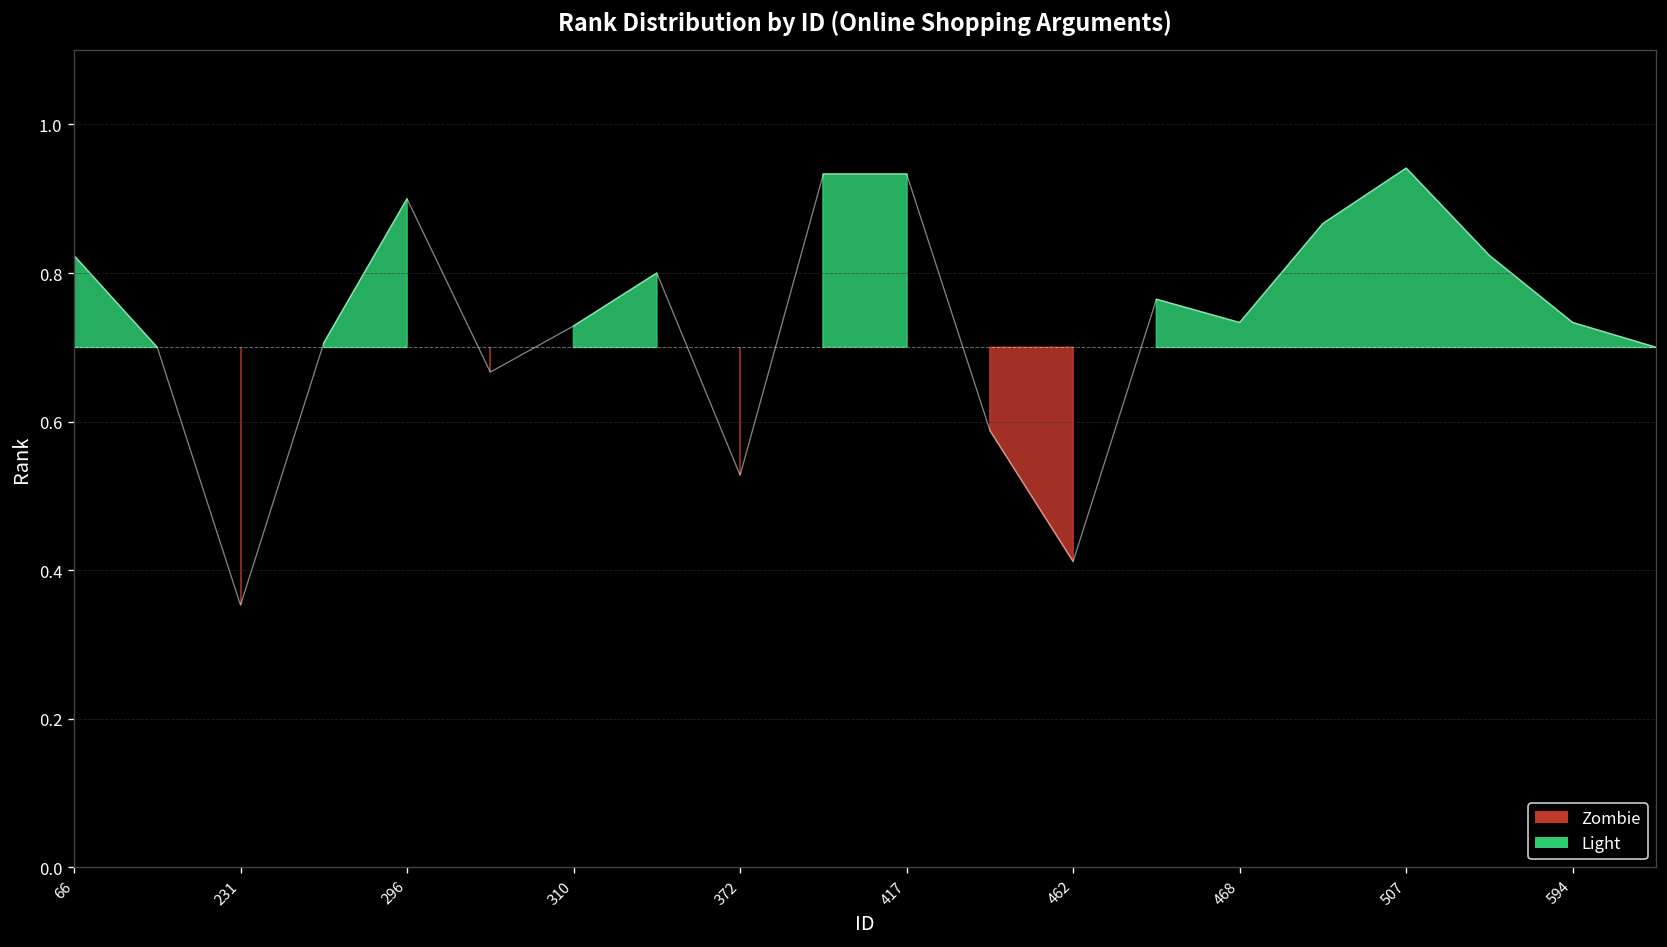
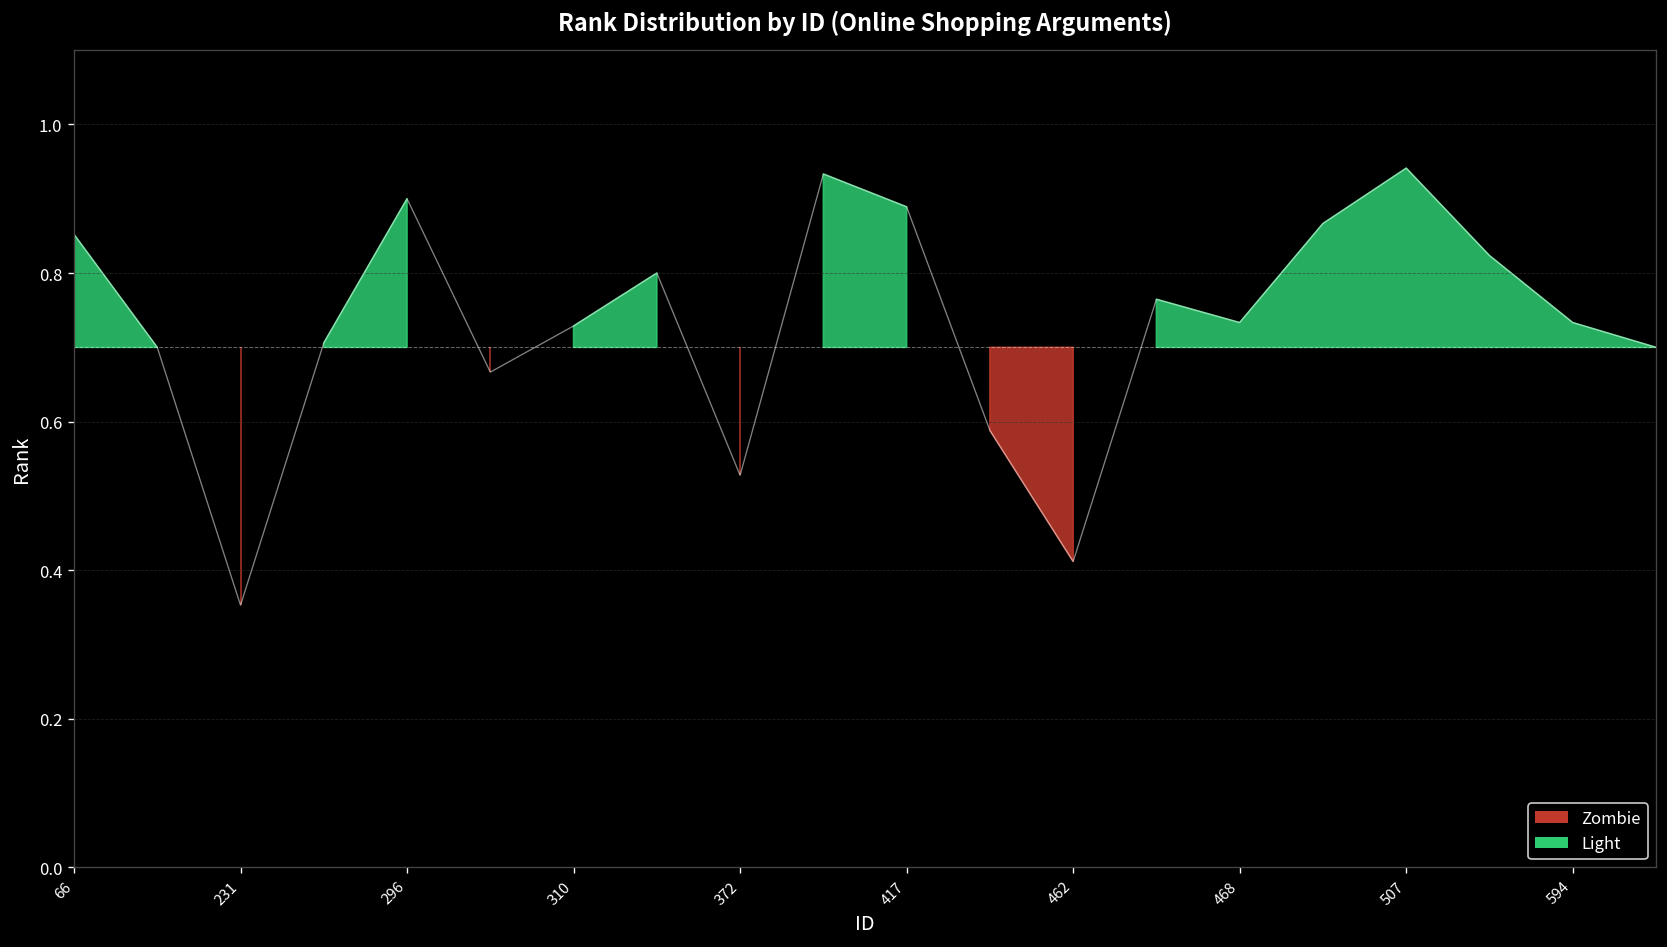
  {
-   "66": 0.82,
+   "66": 0.85,
    "231": 0.35,
    "296": 0.90,
    "310": 0.73,
    "372": 0.53,
-   "417": 0.93,
+   "417": 0.89,
    "462": 0.41,
    "468": 0.73,
    "507": 0.94,
    "594": 0.73
  }
